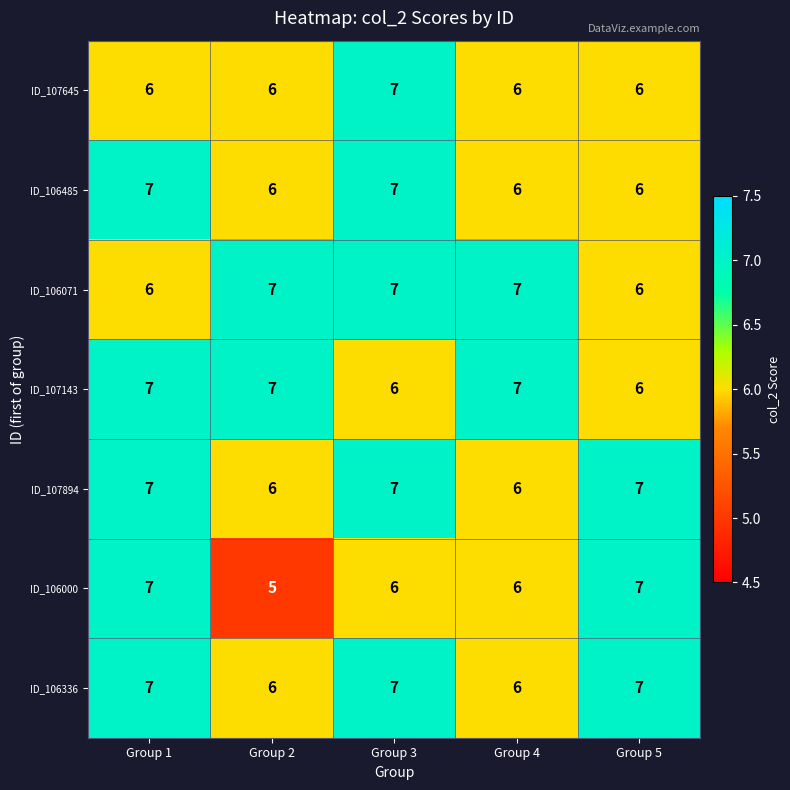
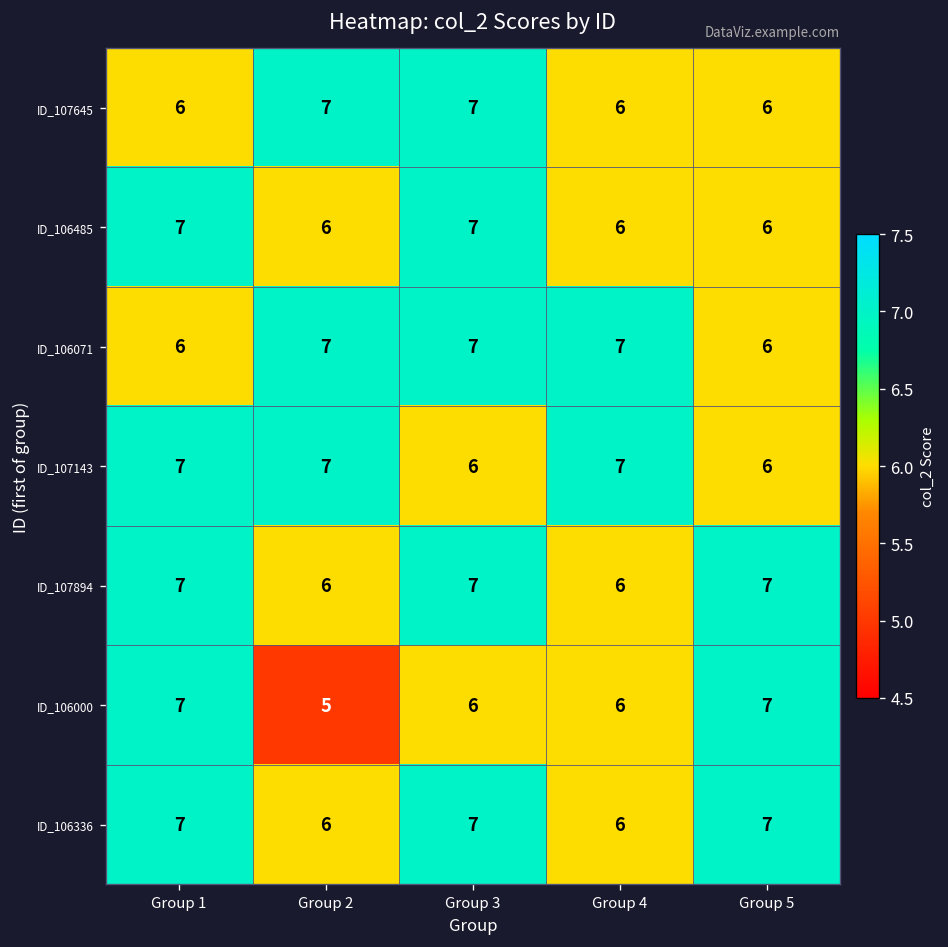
  {
    "ID_107645": {
      "Group 1": 6,
-     "Group 2": 6,
+     "Group 2": 7,
      "Group 3": 7,
      "Group 4": 6,
      "Group 5": 6
    },
    "ID_106485": {
      "Group 1": 7,
      "Group 2": 6,
      "Group 3": 7,
      "Group 4": 6,
      "Group 5": 6
    },
    "ID_106071": {
      "Group 1": 6,
      "Group 2": 7,
      "Group 3": 7,
      "Group 4": 7,
      "Group 5": 6
    },
    "ID_107143": {
      "Group 1": 7,
      "Group 2": 7,
      "Group 3": 6,
      "Group 4": 7,
      "Group 5": 6
    },
    "ID_107894": {
      "Group 1": 7,
      "Group 2": 6,
      "Group 3": 7,
      "Group 4": 6,
      "Group 5": 7
    },
    "ID_106000": {
      "Group 1": 7,
      "Group 2": 5,
      "Group 3": 6,
      "Group 4": 6,
      "Group 5": 7
    },
    "ID_106336": {
      "Group 1": 7,
      "Group 2": 6,
      "Group 3": 7,
      "Group 4": 6,
      "Group 5": 7
    }
  }
